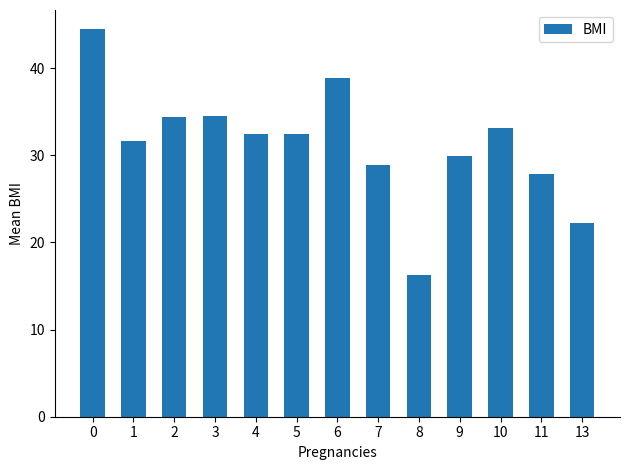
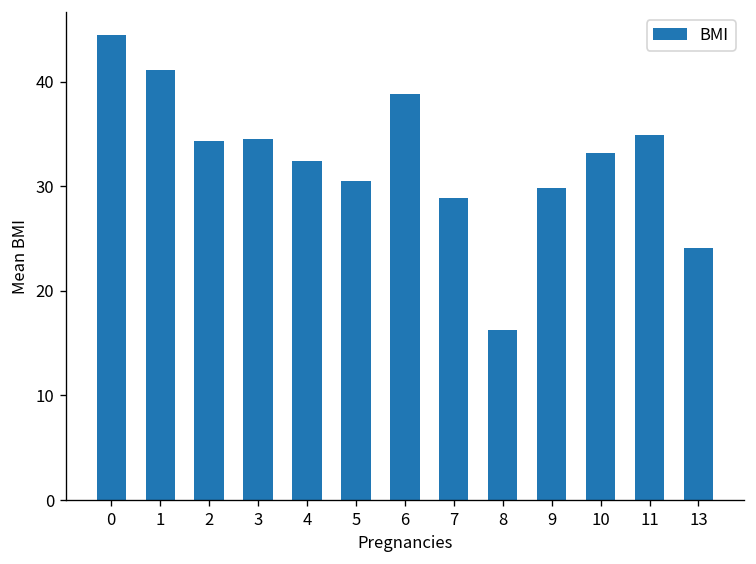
  {
    "0": 44,
-   "1": 32,
+   "1": 41,
    "2": 34,
    "3": 35,
    "4": 32,
-   "5": 32,
+   "5": 31,
    "6": 39,
    "7": 29,
    "8": 16,
    "9": 30,
    "10": 33,
-   "11": 28,
-   "13": 22
+   "11": 35,
+   "13": 24
  }
